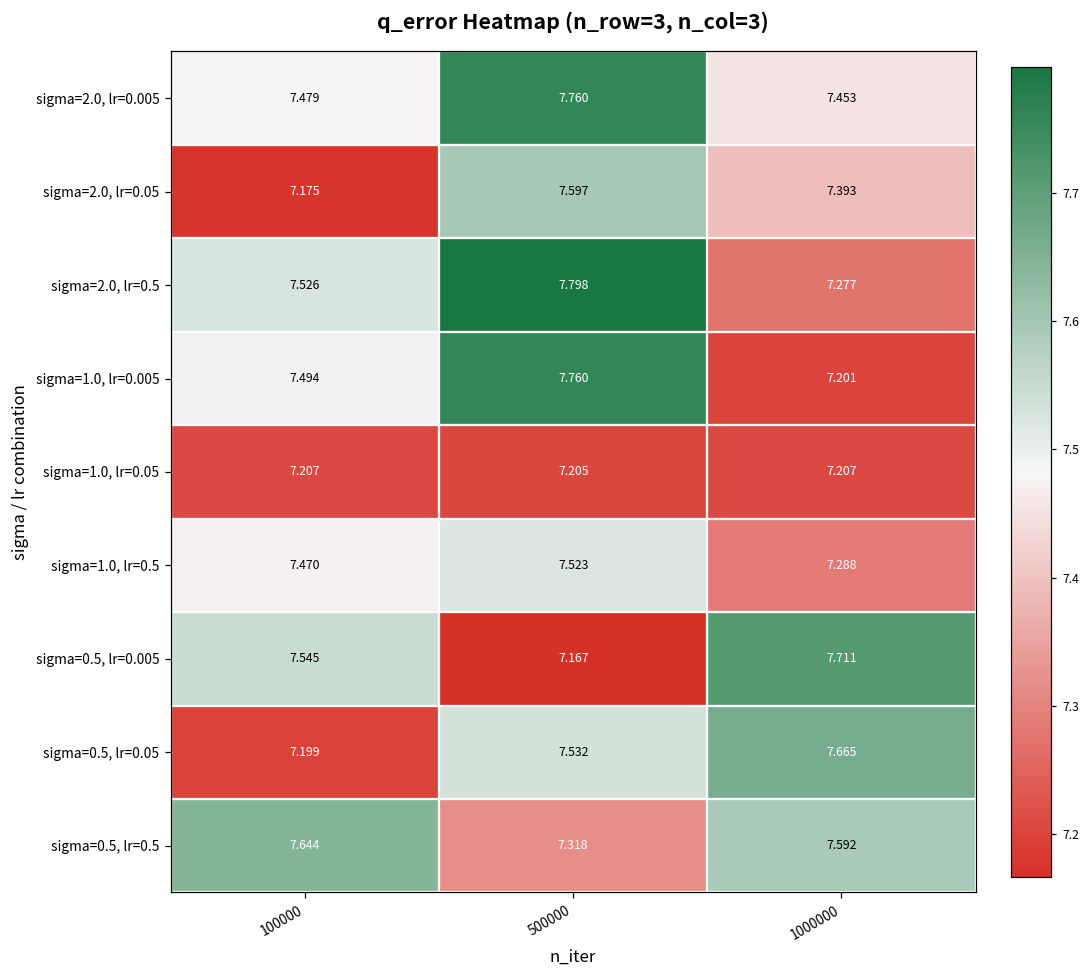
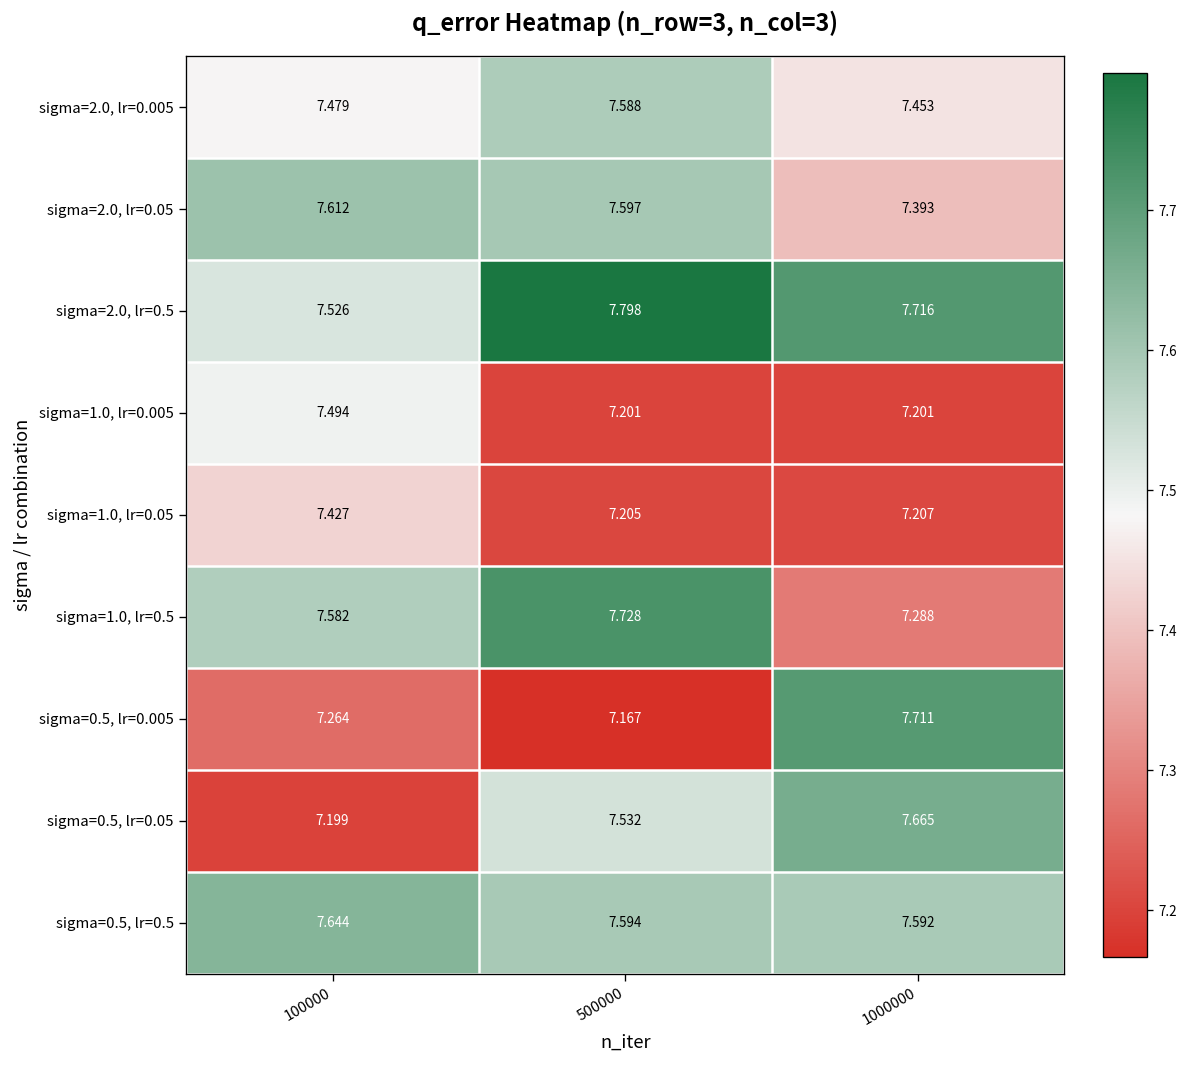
  {
    "sigma=2.0, lr=0.005": {
      "100000": 7.479,
-     "500000": 7.760,
+     "500000": 7.588,
      "1000000": 7.453
    },
    "sigma=2.0, lr=0.05": {
-     "100000": 7.175,
+     "100000": 7.612,
      "500000": 7.597,
      "1000000": 7.393
    },
    "sigma=2.0, lr=0.5": {
      "100000": 7.526,
      "500000": 7.798,
-     "1000000": 7.277
+     "1000000": 7.716
    },
    "sigma=1.0, lr=0.005": {
      "100000": 7.494,
-     "500000": 7.760,
+     "500000": 7.201,
      "1000000": 7.201
    },
    "sigma=1.0, lr=0.05": {
-     "100000": 7.207,
+     "100000": 7.427,
      "500000": 7.205,
      "1000000": 7.207
    },
    "sigma=1.0, lr=0.5": {
-     "100000": 7.470,
-     "500000": 7.523,
+     "100000": 7.582,
+     "500000": 7.728,
      "1000000": 7.288
    },
    "sigma=0.5, lr=0.005": {
-     "100000": 7.545,
+     "100000": 7.264,
      "500000": 7.167,
      "1000000": 7.711
    },
    "sigma=0.5, lr=0.05": {
      "100000": 7.199,
      "500000": 7.532,
      "1000000": 7.665
    },
    "sigma=0.5, lr=0.5": {
      "100000": 7.644,
-     "500000": 7.318,
+     "500000": 7.594,
      "1000000": 7.592
    }
  }
